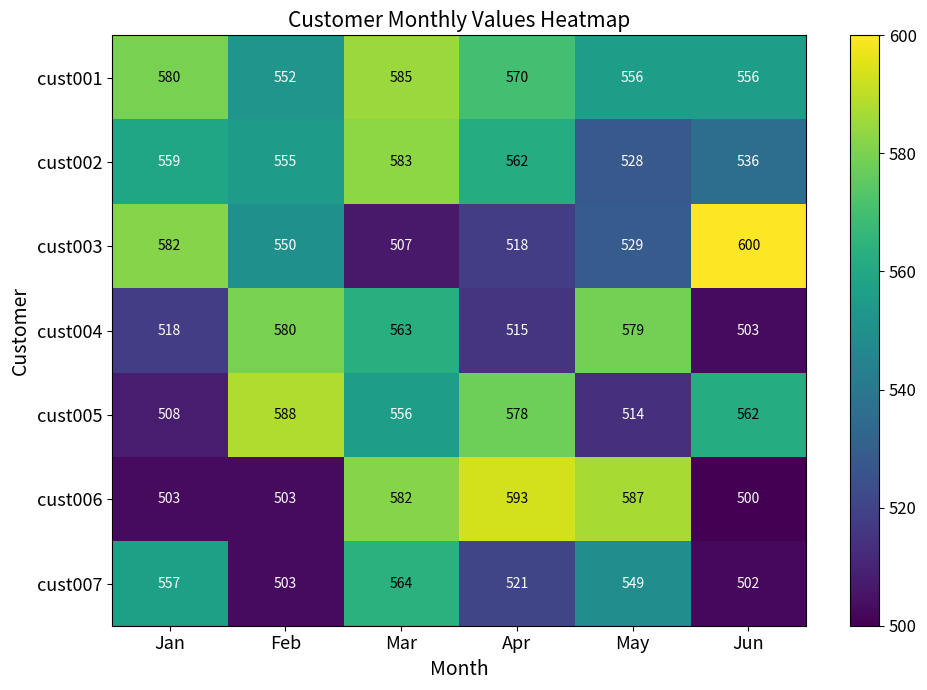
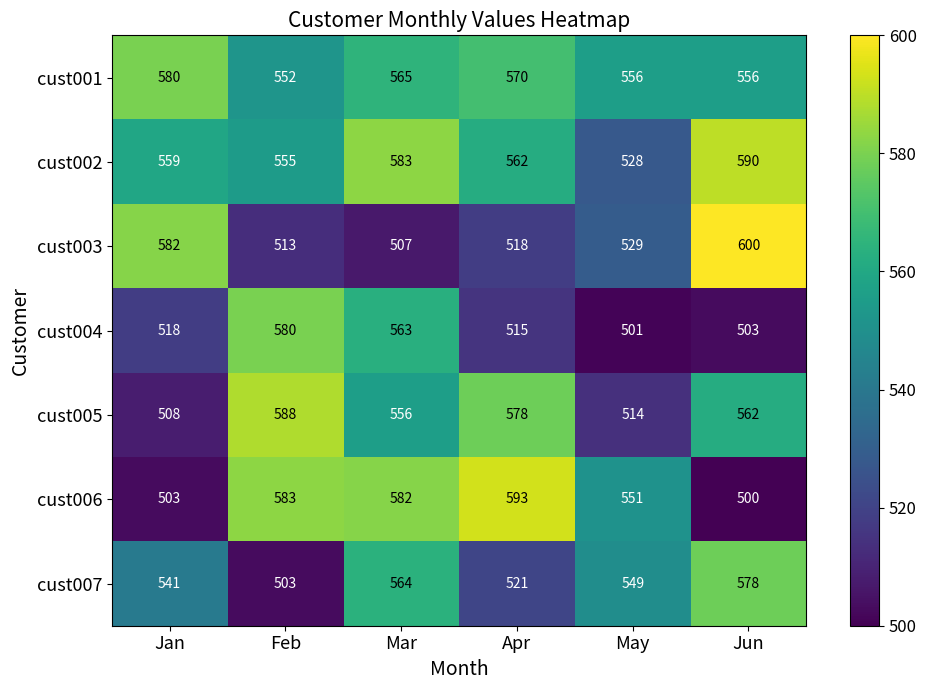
  {
    "cust001": {
      "Jan": 580,
      "Feb": 552,
-     "Mar": 585,
+     "Mar": 565,
      "Apr": 570,
      "May": 556,
      "Jun": 556
    },
    "cust002": {
      "Jan": 559,
      "Feb": 555,
      "Mar": 583,
      "Apr": 562,
      "May": 528,
-     "Jun": 536
+     "Jun": 590
    },
    "cust003": {
      "Jan": 582,
-     "Feb": 550,
+     "Feb": 513,
      "Mar": 507,
      "Apr": 518,
      "May": 529,
      "Jun": 600
    },
    "cust004": {
      "Jan": 518,
      "Feb": 580,
      "Mar": 563,
      "Apr": 515,
-     "May": 579,
+     "May": 501,
      "Jun": 503
    },
    "cust005": {
      "Jan": 508,
      "Feb": 588,
      "Mar": 556,
      "Apr": 578,
      "May": 514,
      "Jun": 562
    },
    "cust006": {
      "Jan": 503,
-     "Feb": 503,
+     "Feb": 583,
      "Mar": 582,
      "Apr": 593,
-     "May": 587,
+     "May": 551,
      "Jun": 500
    },
    "cust007": {
-     "Jan": 557,
+     "Jan": 541,
      "Feb": 503,
      "Mar": 564,
      "Apr": 521,
      "May": 549,
-     "Jun": 502
+     "Jun": 578
    }
  }
